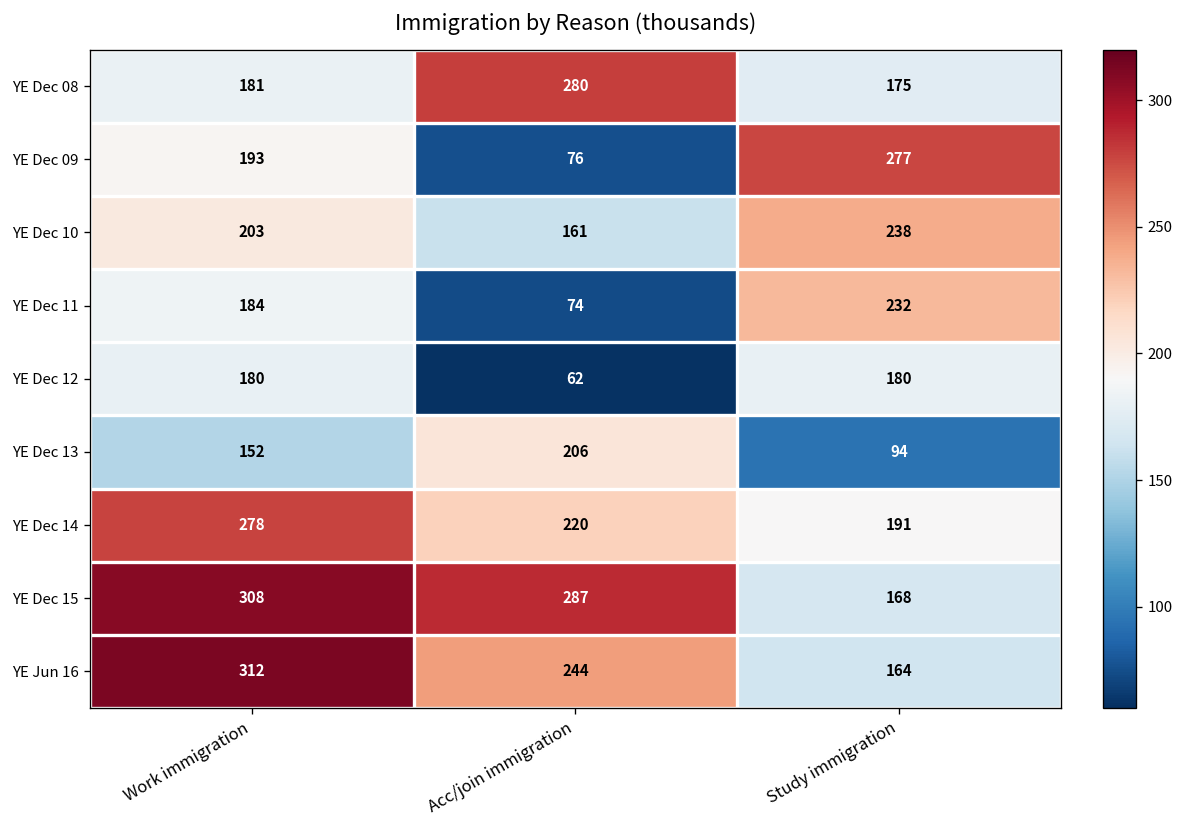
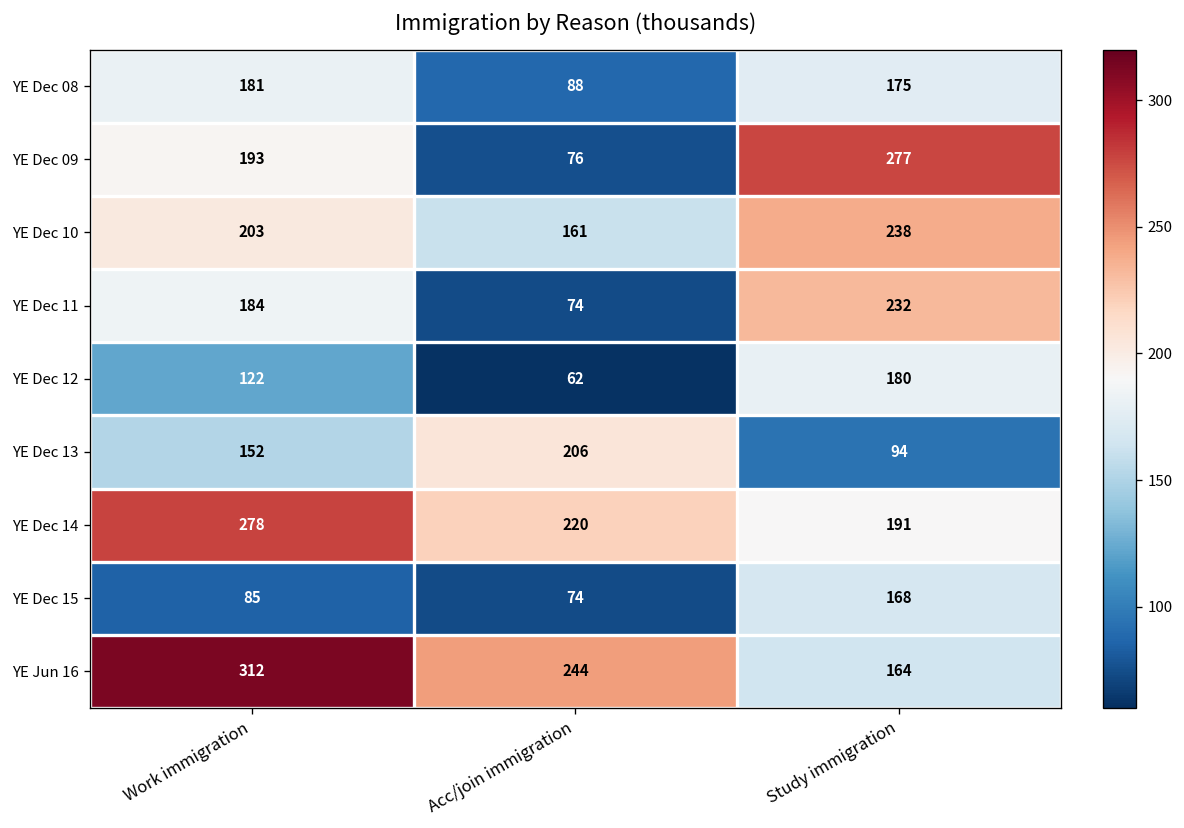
  {
    "YE Dec 08": {
      "Work immigration": 181,
-     "Acc/join immigration": 280,
+     "Acc/join immigration": 88,
      "Study immigration": 175
    },
    "YE Dec 09": {
      "Work immigration": 193,
      "Acc/join immigration": 76,
      "Study immigration": 277
    },
    "YE Dec 10": {
      "Work immigration": 203,
      "Acc/join immigration": 161,
      "Study immigration": 238
    },
    "YE Dec 11": {
      "Work immigration": 184,
      "Acc/join immigration": 74,
      "Study immigration": 232
    },
    "YE Dec 12": {
-     "Work immigration": 180,
+     "Work immigration": 122,
      "Acc/join immigration": 62,
      "Study immigration": 180
    },
    "YE Dec 13": {
      "Work immigration": 152,
      "Acc/join immigration": 206,
      "Study immigration": 94
    },
    "YE Dec 14": {
      "Work immigration": 278,
      "Acc/join immigration": 220,
      "Study immigration": 191
    },
    "YE Dec 15": {
-     "Work immigration": 308,
-     "Acc/join immigration": 287,
+     "Work immigration": 85,
+     "Acc/join immigration": 74,
      "Study immigration": 168
    },
    "YE Jun 16": {
      "Work immigration": 312,
      "Acc/join immigration": 244,
      "Study immigration": 164
    }
  }
